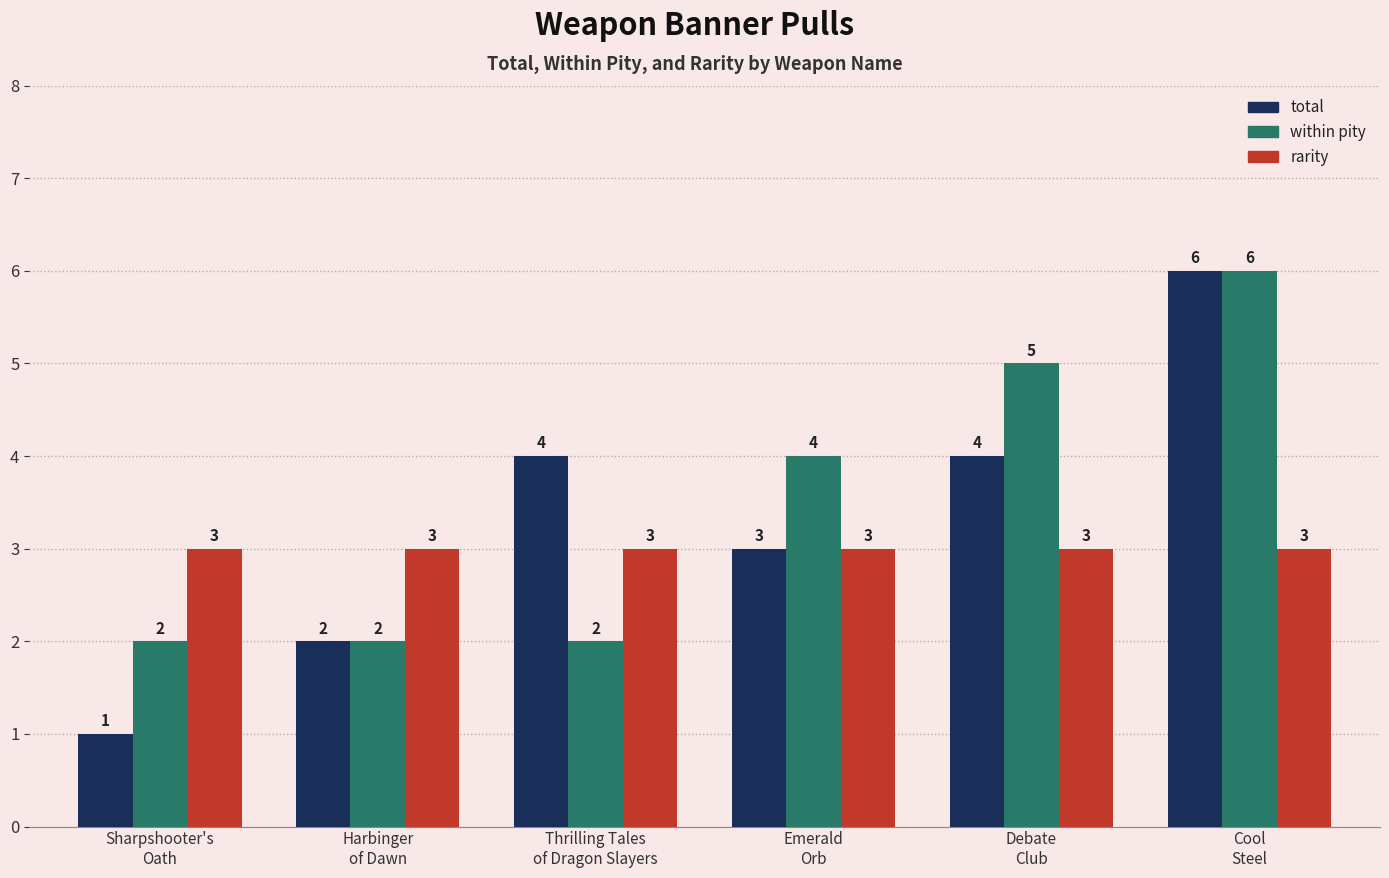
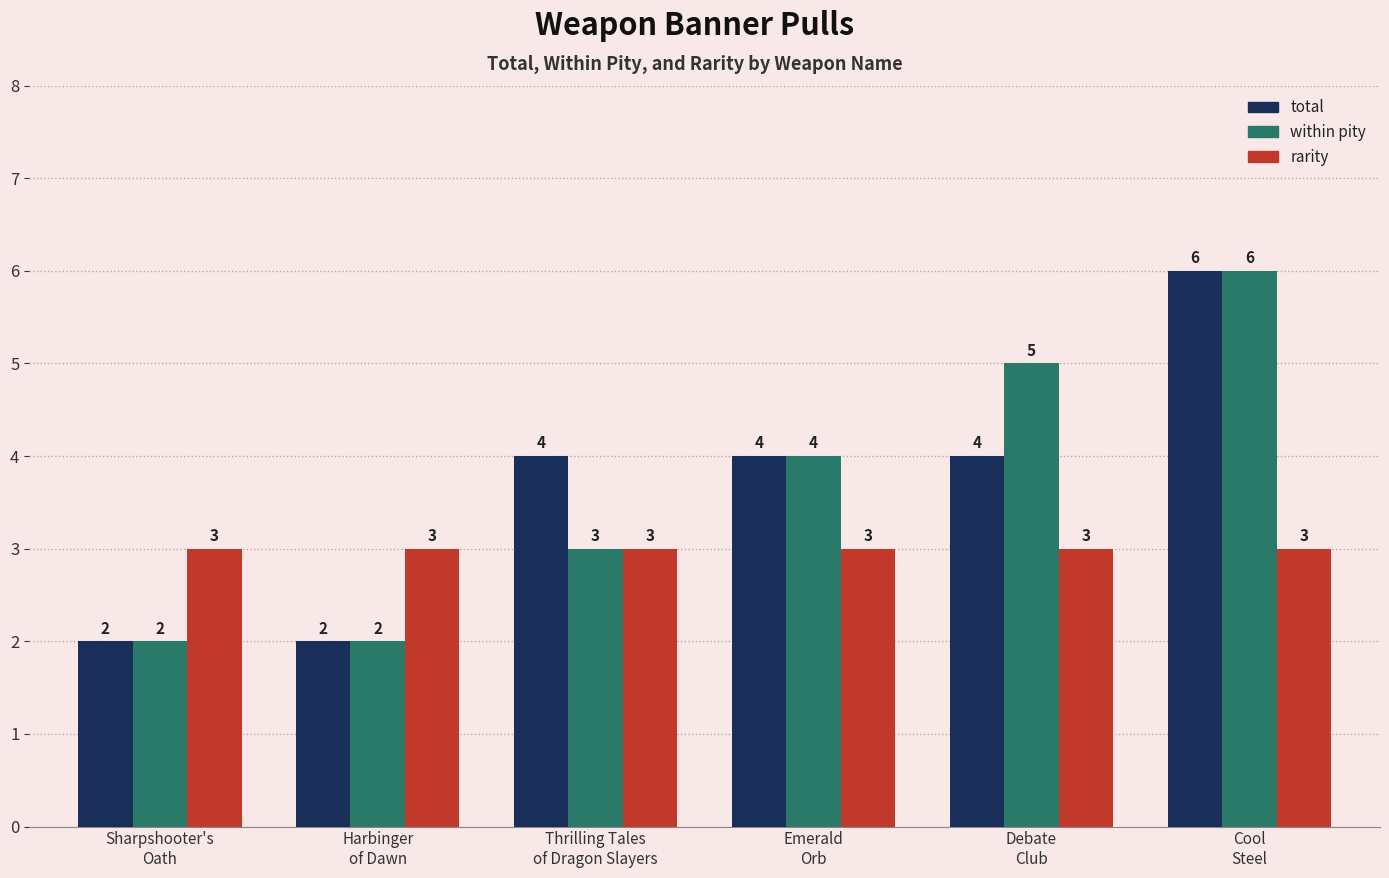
  {
    "total": {
-     "Sharpshooter's Oath": 1,
+     "Sharpshooter's Oath": 2,
      "Harbinger of Dawn": 2,
      "Thrilling Tales of Dragon Slayers": 4,
-     "Emerald Orb": 3,
+     "Emerald Orb": 4,
      "Debate Club": 4,
      "Cool Steel": 6
    },
    "within pity": {
      "Sharpshooter's Oath": 2,
      "Harbinger of Dawn": 2,
-     "Thrilling Tales of Dragon Slayers": 2,
+     "Thrilling Tales of Dragon Slayers": 3,
      "Emerald Orb": 4,
      "Debate Club": 5,
      "Cool Steel": 6
    },
    "rarity": {
      "Sharpshooter's Oath": 3,
      "Harbinger of Dawn": 3,
      "Thrilling Tales of Dragon Slayers": 3,
      "Emerald Orb": 3,
      "Debate Club": 3,
      "Cool Steel": 3
    }
  }
